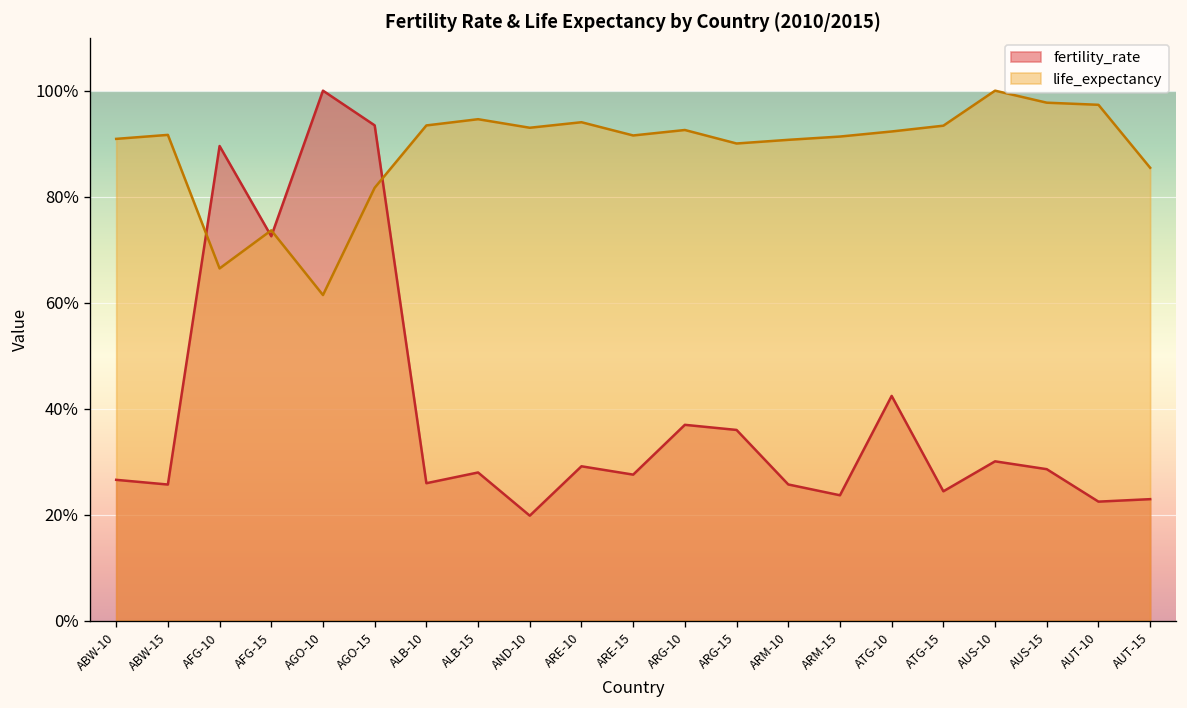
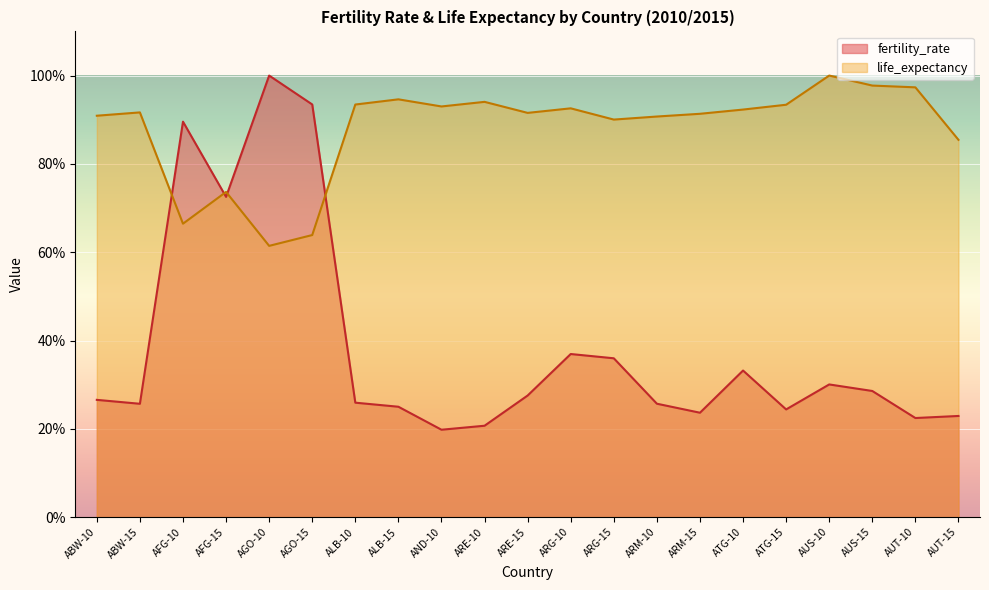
  {
    "fertility_rate": {
      "ABW-10": "27%",
      "ABW-15": "26%",
      "AFG-10": "90%",
      "AFG-15": "73%",
      "AGO-10": "100%",
      "AGO-15": "93%",
      "ALB-10": "26%",
-     "ALB-15": "28%",
+     "ALB-15": "25%",
      "AND-10": "20%",
-     "ARE-10": "29%",
+     "ARE-10": "21%",
      "ARE-15": "28%",
      "ARG-10": "37%",
      "ARG-15": "36%",
      "ARM-10": "26%",
      "ARM-15": "24%",
-     "ATG-10": "42%",
+     "ATG-10": "33%",
      "ATG-15": "24%",
      "AUS-10": "30%",
      "AUS-15": "29%",
      "AUT-10": "22%",
      "AUT-15": "23%"
    },
    "life_expectancy": {
      "ABW-10": "91%",
      "ABW-15": "92%",
      "AFG-10": "66%",
      "AFG-15": "74%",
      "AGO-10": "61%",
-     "AGO-15": "82%",
+     "AGO-15": "64%",
      "ALB-10": "93%",
      "ALB-15": "95%",
      "AND-10": "93%",
      "ARE-10": "94%",
      "ARE-15": "92%",
      "ARG-10": "93%",
      "ARG-15": "90%",
      "ARM-10": "91%",
      "ARM-15": "91%",
      "ATG-10": "92%",
      "ATG-15": "93%",
      "AUS-10": "100%",
      "AUS-15": "98%",
      "AUT-10": "97%",
      "AUT-15": "85%"
    }
  }
